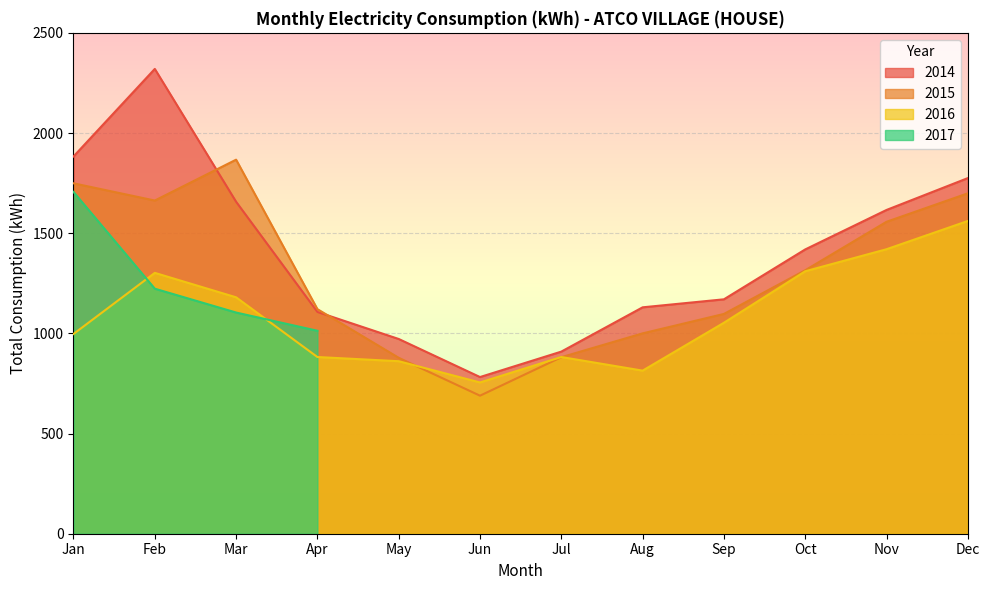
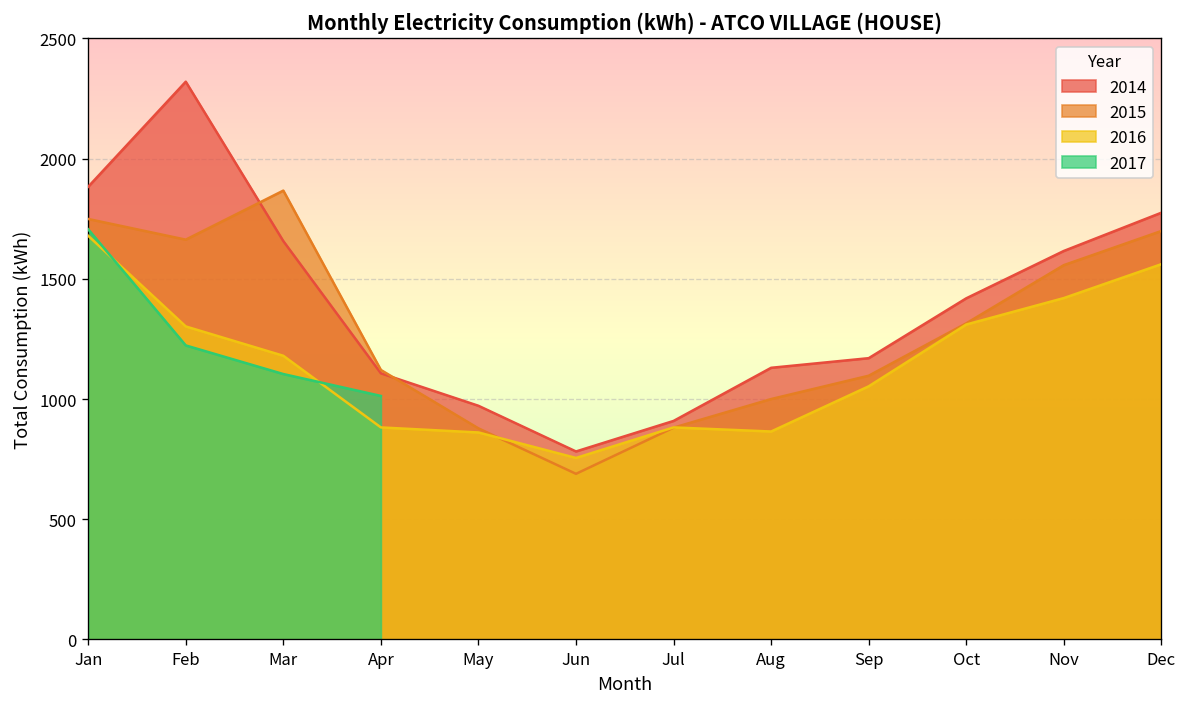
  {
    "2016": {
-     "Jan": 1000,
+     "Jan": 1680,
      "Feb": 1300,
      "Mar": 1180,
      "Apr": 880,
      "May": 860,
      "Jun": 760,
-     "Aug": 810,
+     "Aug": 870,
      "Sep": 1050,
      "Nov": 1420,
      "Dec": 1560
    },
    "2017": {
      "Jan": 1710,
      "Feb": 1220,
      "Mar": 1100,
      "Apr": 1010
    }
  }
